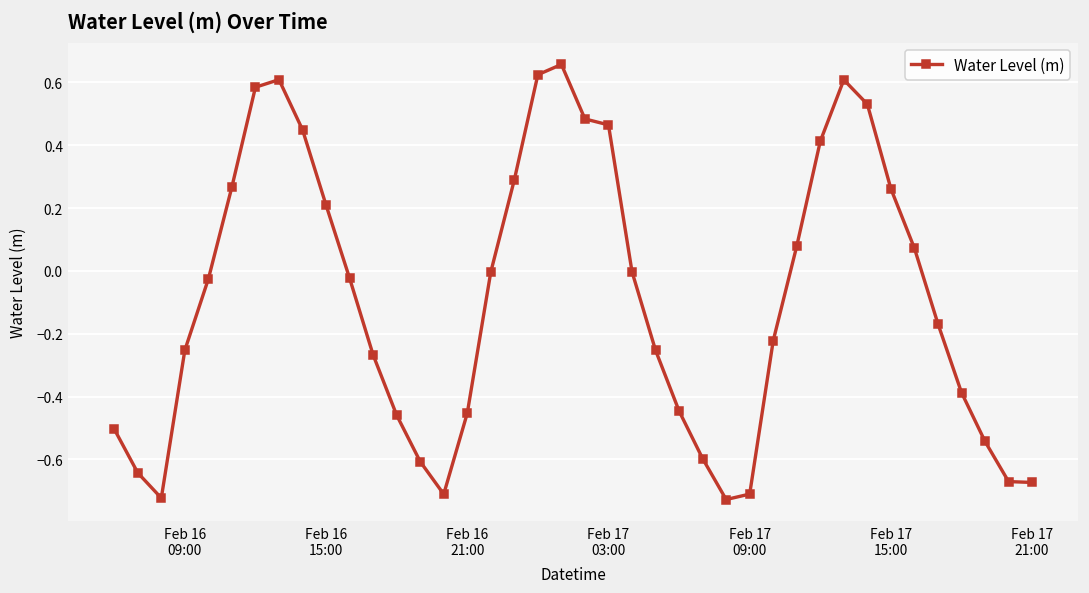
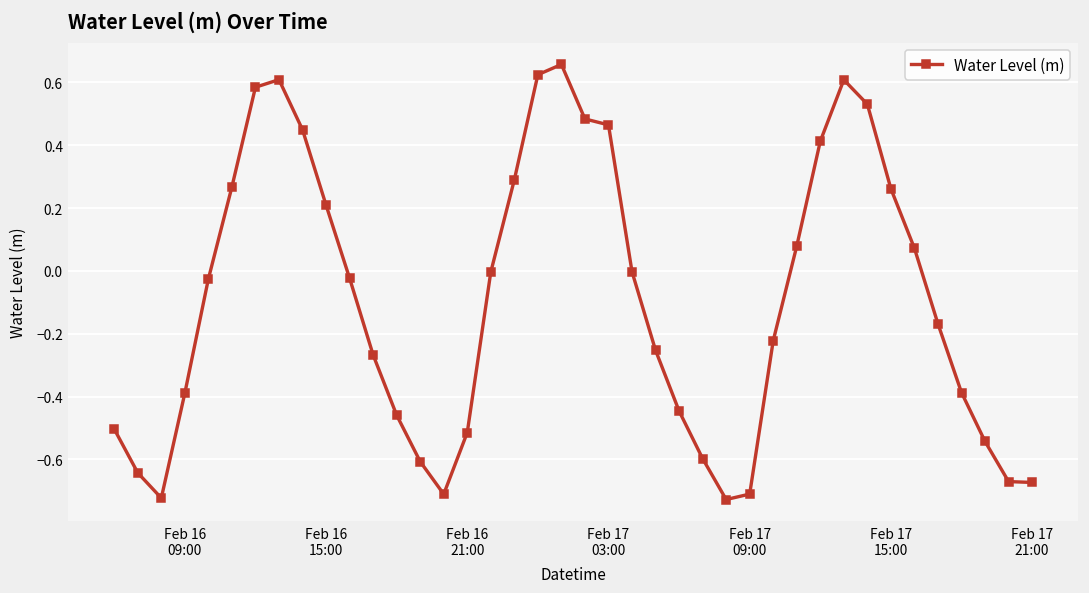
  {
-   "Feb 16 09:00": -0.25,
+   "Feb 16 09:00": -0.39,
    "Feb 16 15:00": 0.21,
-   "Feb 16 21:00": -0.45,
+   "Feb 16 21:00": -0.51,
    "Feb 17 03:00": 0.46,
    "Feb 17 09:00": -0.71,
    "Feb 17 15:00": 0.26,
    "Feb 17 21:00": -0.67
  }
